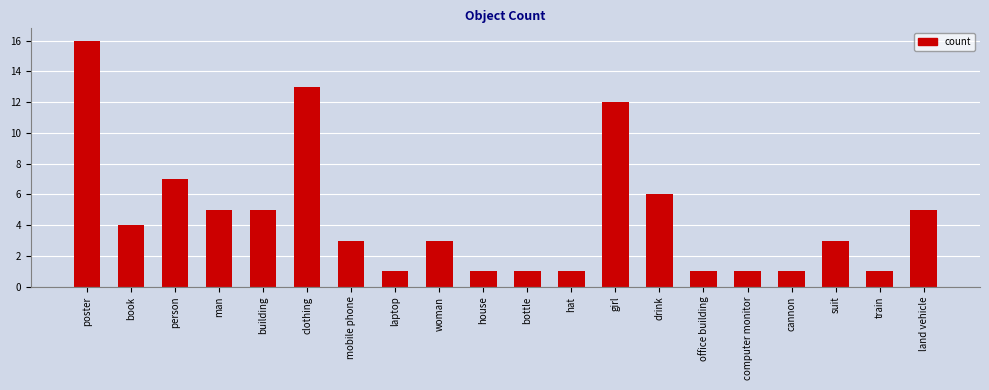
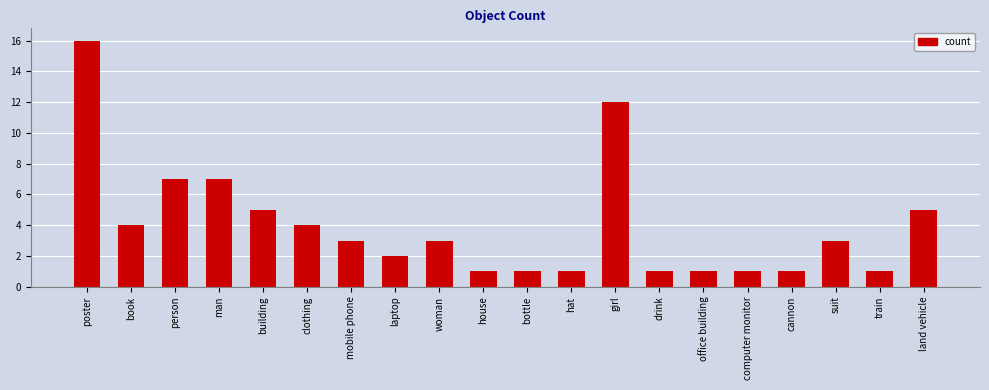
  {
    "poster": 16,
    "book": 4,
    "person": 7,
-   "man": 5,
+   "man": 7,
    "building": 5,
-   "clothing": 13,
+   "clothing": 4,
    "mobile phone": 3,
-   "laptop": 1,
+   "laptop": 2,
    "woman": 3,
    "house": 1,
    "bottle": 1,
    "hat": 1,
    "girl": 12,
-   "drink": 6,
+   "drink": 1,
    "office building": 1,
    "computer monitor": 1,
    "cannon": 1,
    "suit": 3,
    "train": 1,
    "land vehicle": 5
  }
